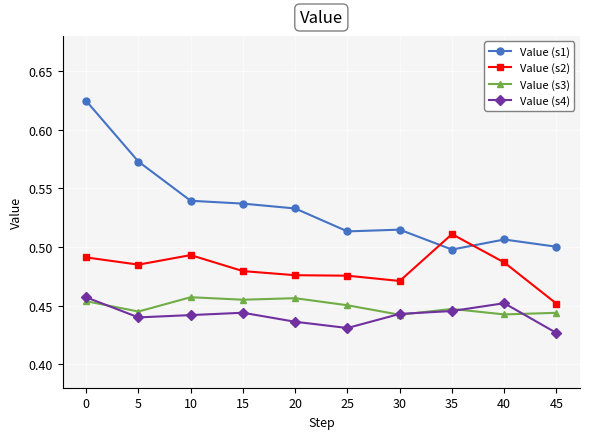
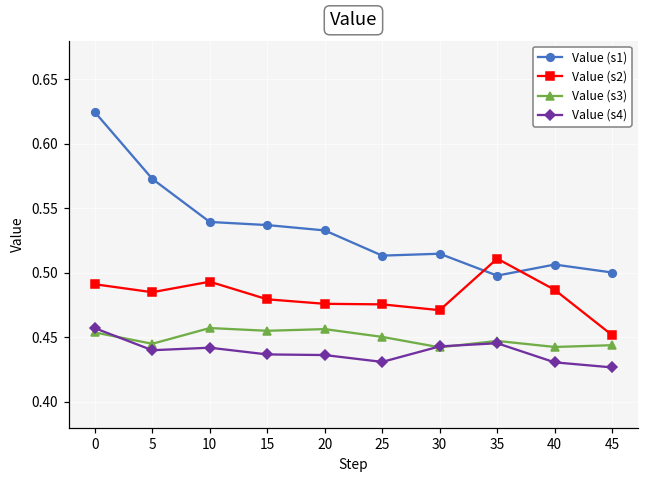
  {
    "Value (s1)": {
      "0": 0.625,
      "5": 0.573,
      "10": 0.539,
      "15": 0.537,
      "20": 0.533,
      "25": 0.513,
      "30": 0.515,
      "35": 0.498,
      "40": 0.506,
      "45": 0.500
    },
    "Value (s2)": {
      "0": 0.491,
      "5": 0.485,
      "10": 0.493,
      "15": 0.479,
      "20": 0.476,
      "25": 0.476,
      "30": 0.471,
      "35": 0.511,
      "40": 0.487,
      "45": 0.452
    },
    "Value (s3)": {
      "0": 0.454,
      "5": 0.445,
      "10": 0.457,
      "15": 0.455,
      "20": 0.456,
      "25": 0.450,
      "40": 0.443,
      "45": 0.444
    },
    "Value (s4)": {
      "0": 0.457,
      "5": 0.440,
      "10": 0.442,
-     "15": 0.444,
+     "15": 0.437,
      "20": 0.436,
      "25": 0.431,
-     "40": 0.452,
+     "40": 0.431,
      "45": 0.427
    }
  }
